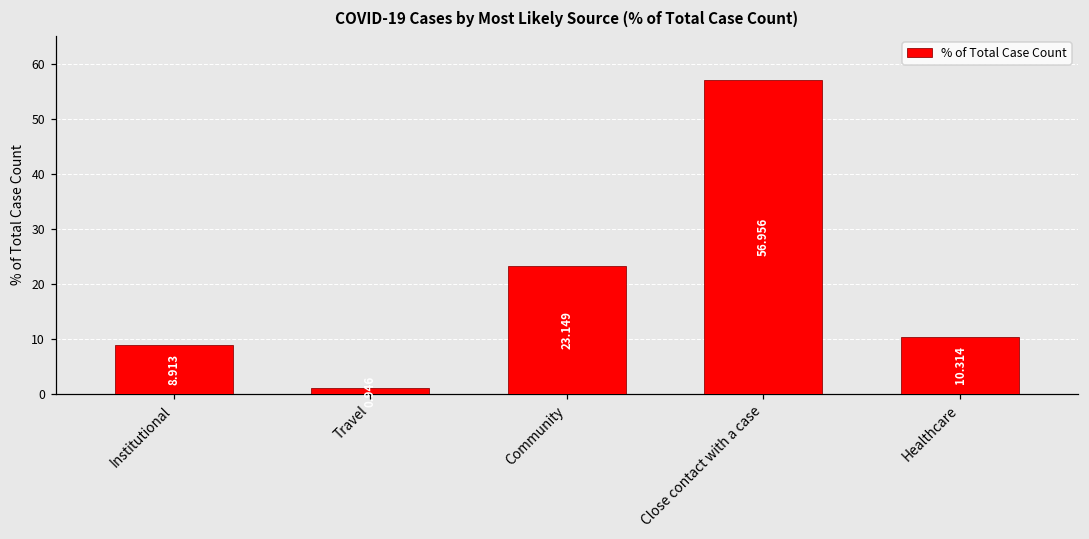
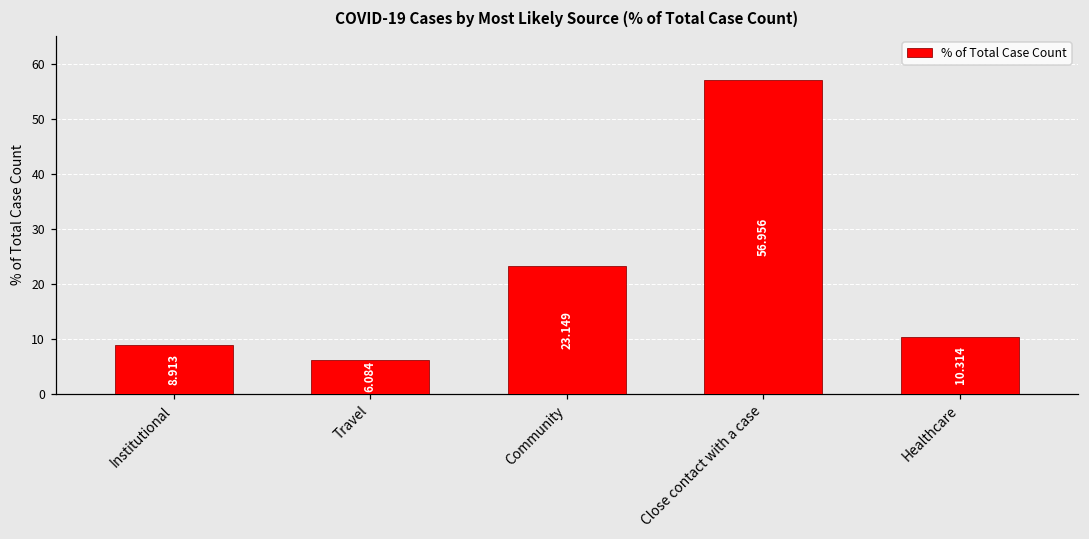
  {
-   "Travel": 1
+   "Travel": 6
  }
